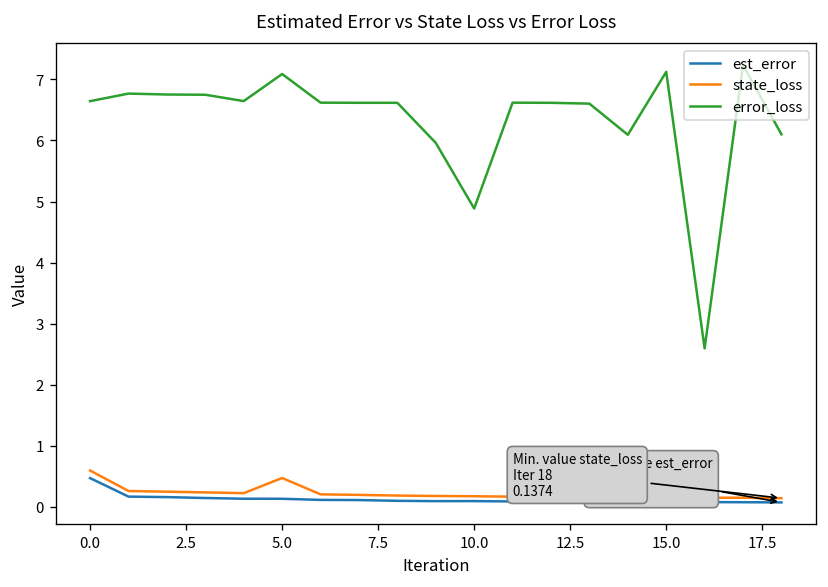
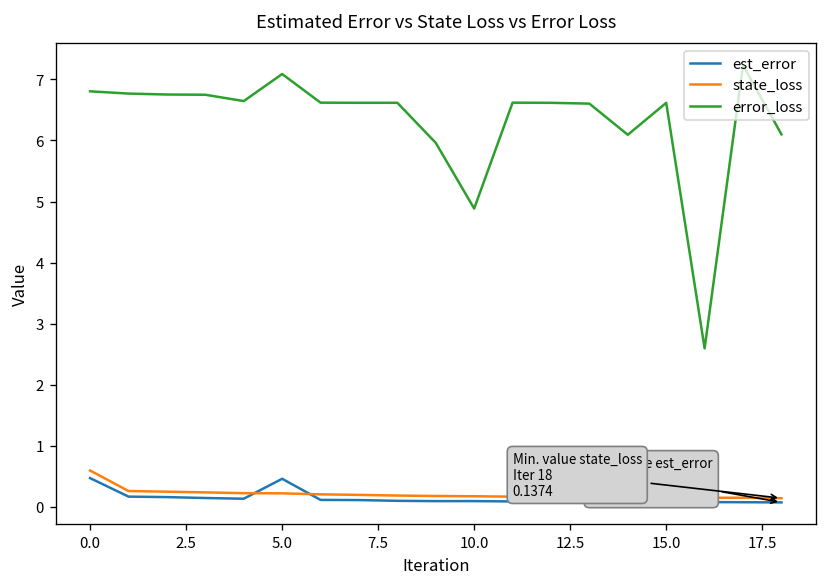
  {
    "est_error": {
      "0.0": 0.5,
-     "5.0": 0.1,
+     "5.0": 0.5,
      "10.0": 0.1
    },
    "state_loss": {
      "0.0": 0.6,
-     "5.0": 0.5,
+     "5.0": 0.2,
      "10.0": 0.2
    },
    "error_loss": {
-     "0.0": 6.6,
+     "0.0": 6.8,
      "5.0": 7.1,
      "10.0": 4.9,
-     "15.0": 7.1
+     "15.0": 6.6
    }
  }
